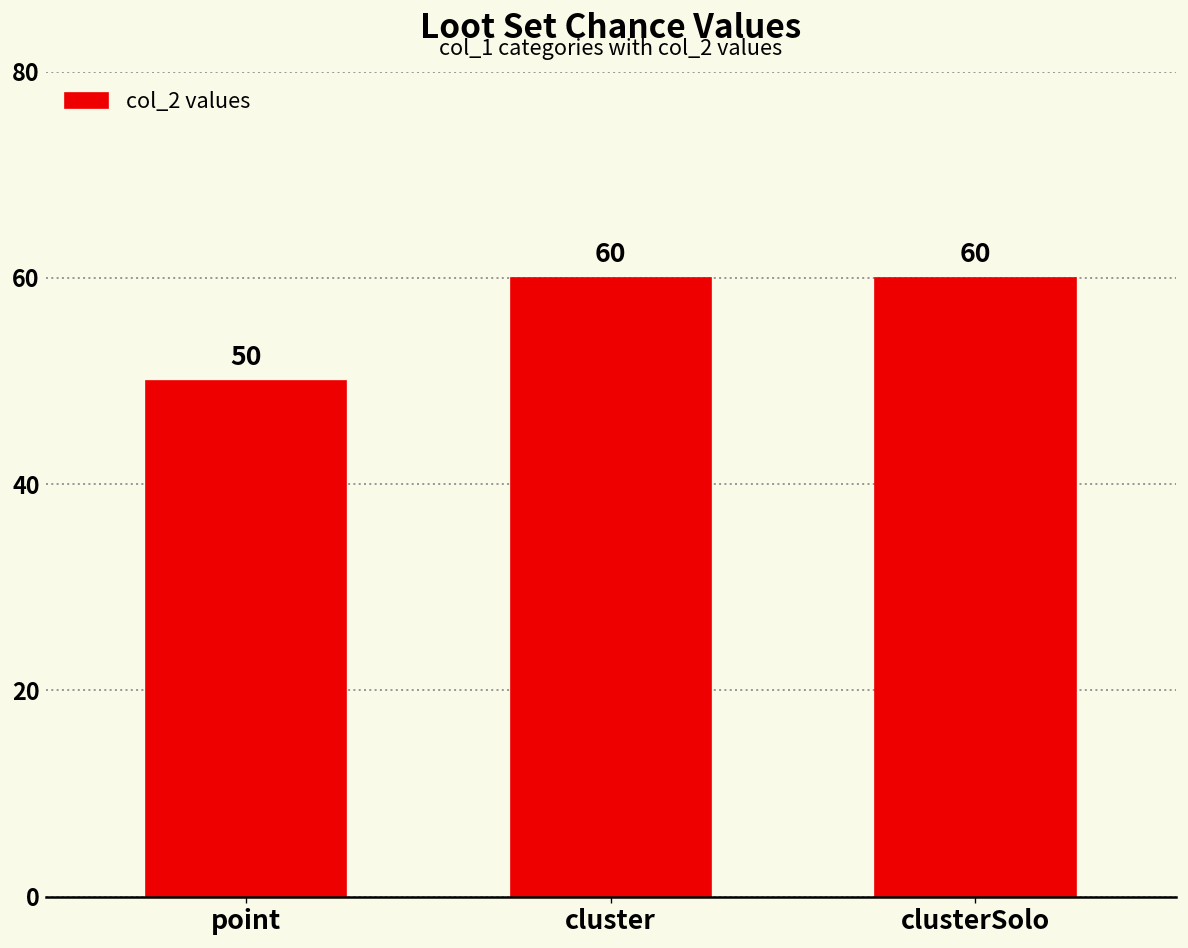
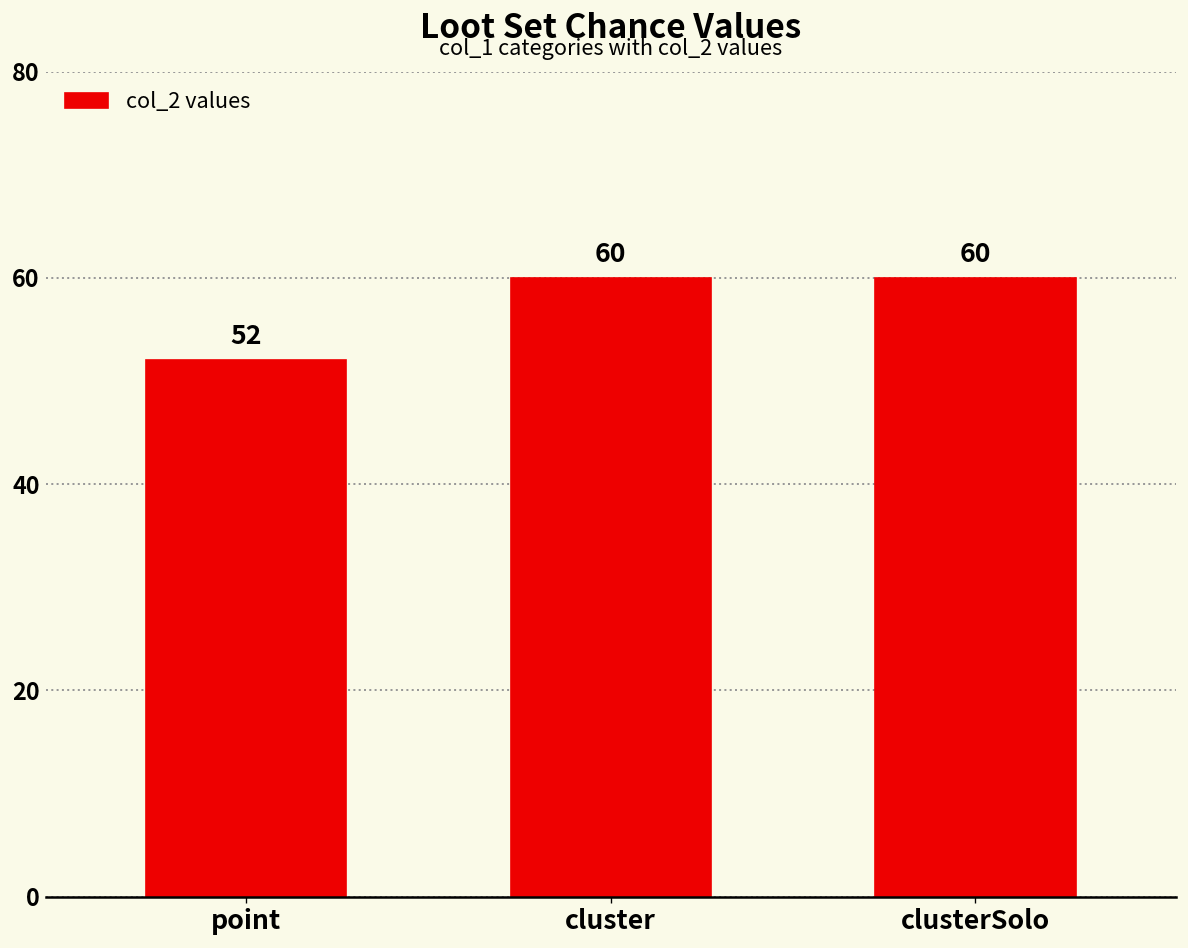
  {
-   "point": 50,
+   "point": 52,
    "cluster": 60,
    "clusterSolo": 60
  }
